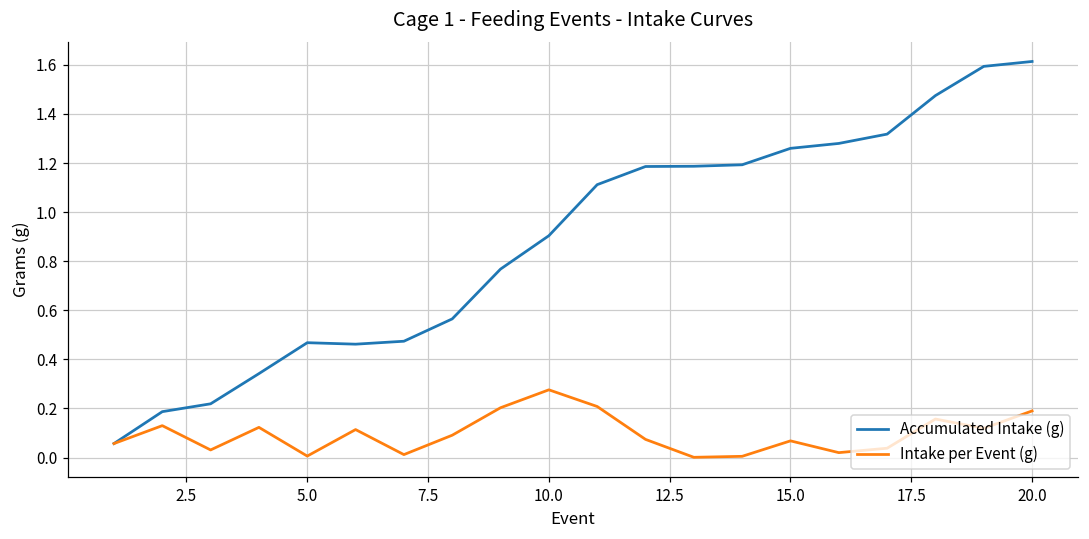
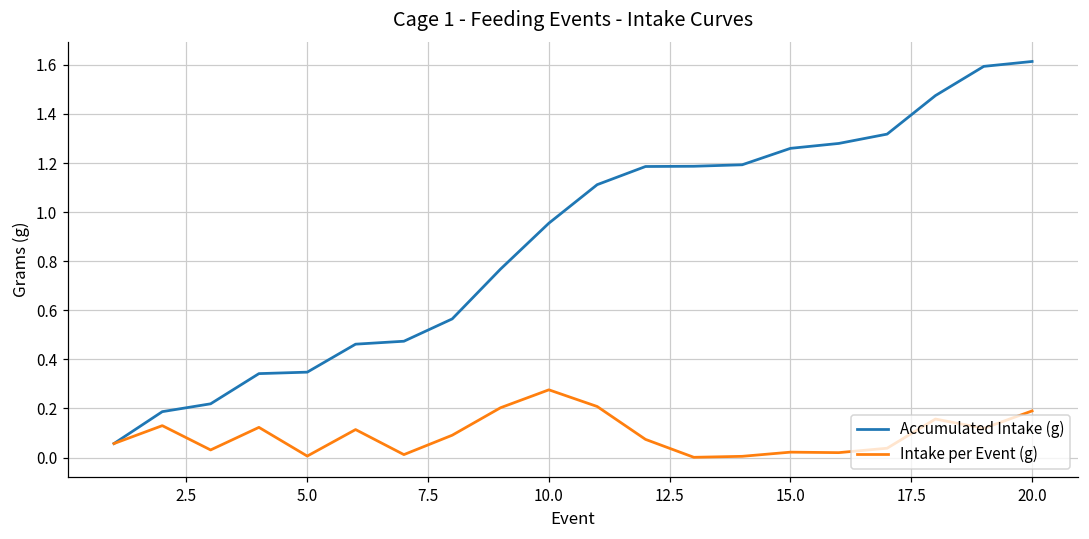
  {
    "Accumulated Intake (g)": {
-     "5.0": 0.47,
-     "10.0": 0.90,
+     "5.0": 0.35,
+     "10.0": 0.96,
      "15.0": 1.26,
      "20.0": 1.61
    },
    "Intake per Event (g)": {
      "5.0": 0.01,
      "10.0": 0.28,
-     "15.0": 0.07,
+     "15.0": 0.02,
      "20.0": 0.19
    }
  }
